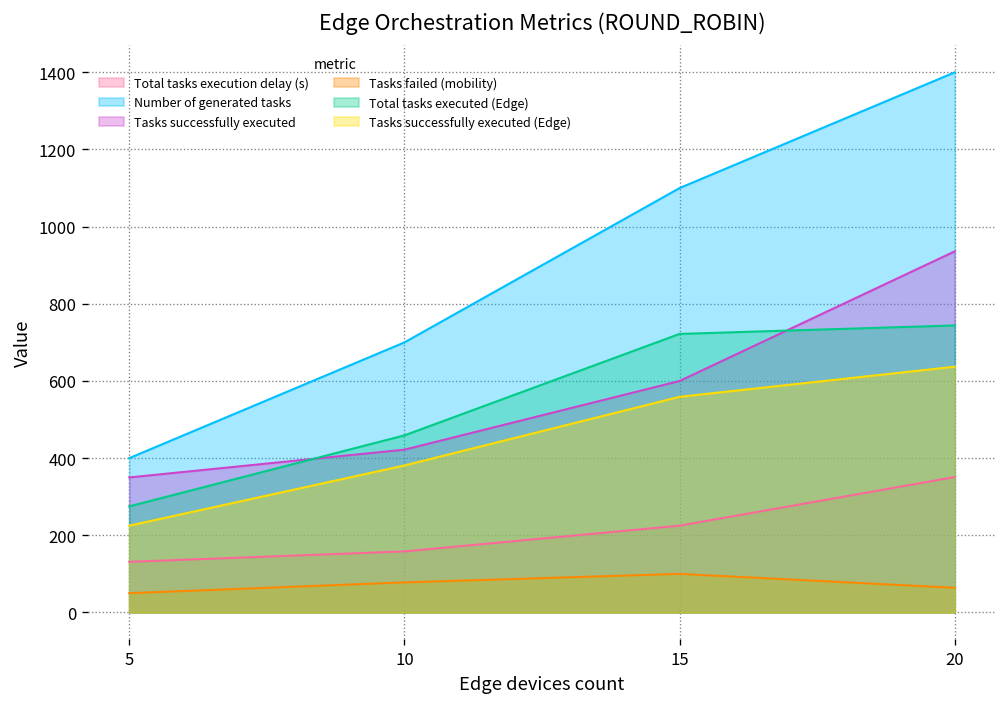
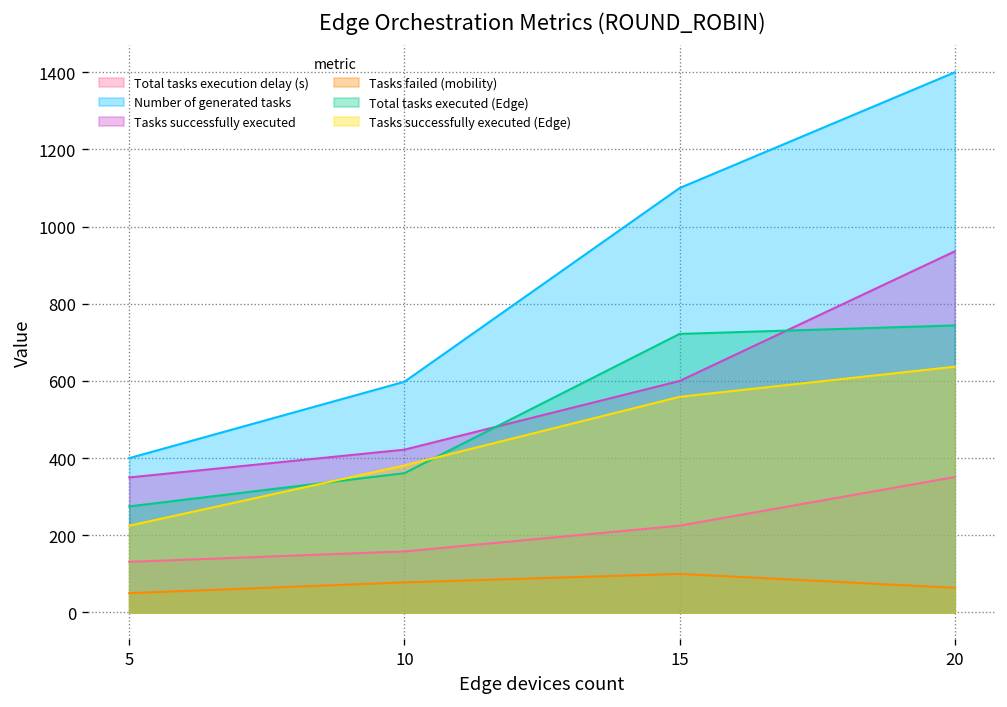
  {
    "Number of generated tasks": {
      "5": 400,
-     "10": 700,
+     "10": 600,
      "15": 1100,
      "20": 1400
    },
    "Total tasks executed (Edge)": {
      "5": 280,
-     "10": 460,
+     "10": 360,
      "15": 720,
      "20": 740
    }
  }
